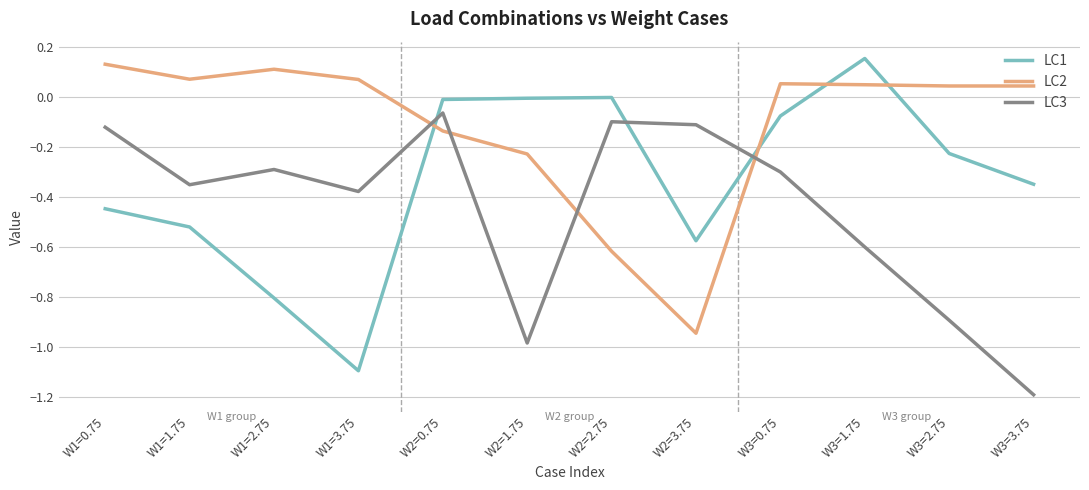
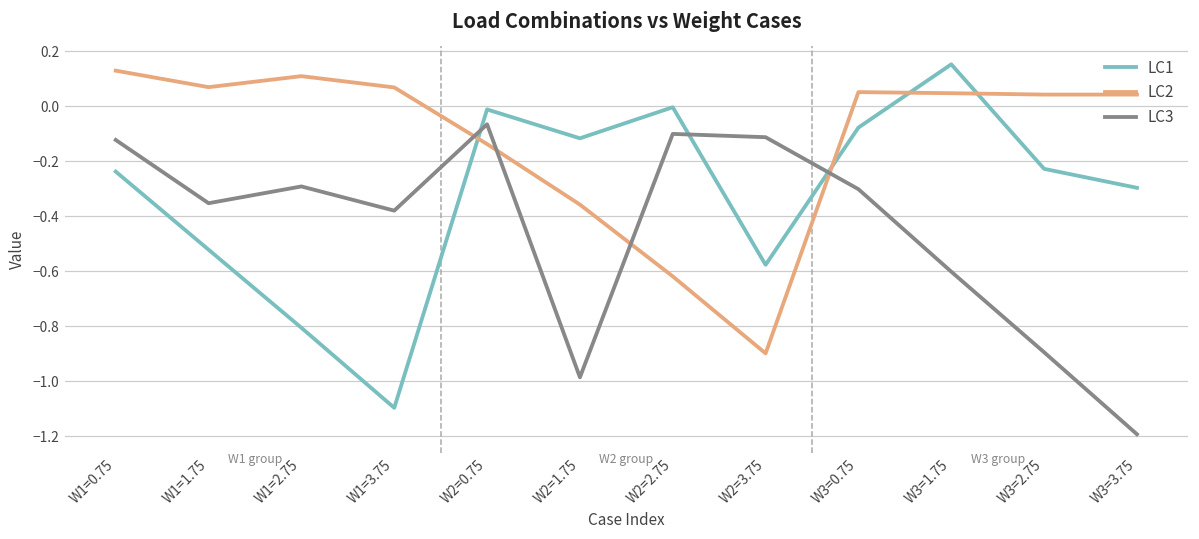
  {
    "LC1": {
-     "W1=0.75": -0.45,
+     "W1=0.75": -0.24,
      "W1=1.75": -0.52,
      "W1=2.75": -0.81,
      "W1=3.75": -1.10,
      "W2=0.75": -0.01,
-     "W2=1.75": -0.01,
+     "W2=1.75": -0.12,
      "W2=2.75": 0.00,
      "W2=3.75": -0.58,
      "W3=0.75": -0.08,
      "W3=1.75": 0.15,
      "W3=2.75": -0.23,
-     "W3=3.75": -0.35
+     "W3=3.75": -0.30
    },
    "LC2": {
      "W1=0.75": 0.13,
      "W1=1.75": 0.07,
      "W1=2.75": 0.11,
      "W1=3.75": 0.07,
      "W2=0.75": -0.14,
-     "W2=1.75": -0.23,
+     "W2=1.75": -0.36,
      "W2=2.75": -0.62,
-     "W2=3.75": -0.95,
+     "W2=3.75": -0.90,
      "W3=0.75": 0.05,
      "W3=1.75": 0.05,
      "W3=2.75": 0.04,
      "W3=3.75": 0.04
    },
    "LC3": {
      "W1=0.75": -0.12,
      "W1=1.75": -0.35,
      "W1=2.75": -0.29,
      "W1=3.75": -0.38,
      "W2=0.75": -0.07,
      "W2=1.75": -0.99,
      "W2=2.75": -0.10,
      "W2=3.75": -0.11,
      "W3=0.75": -0.30,
      "W3=1.75": -0.60,
      "W3=2.75": -0.89,
      "W3=3.75": -1.19
    }
  }
